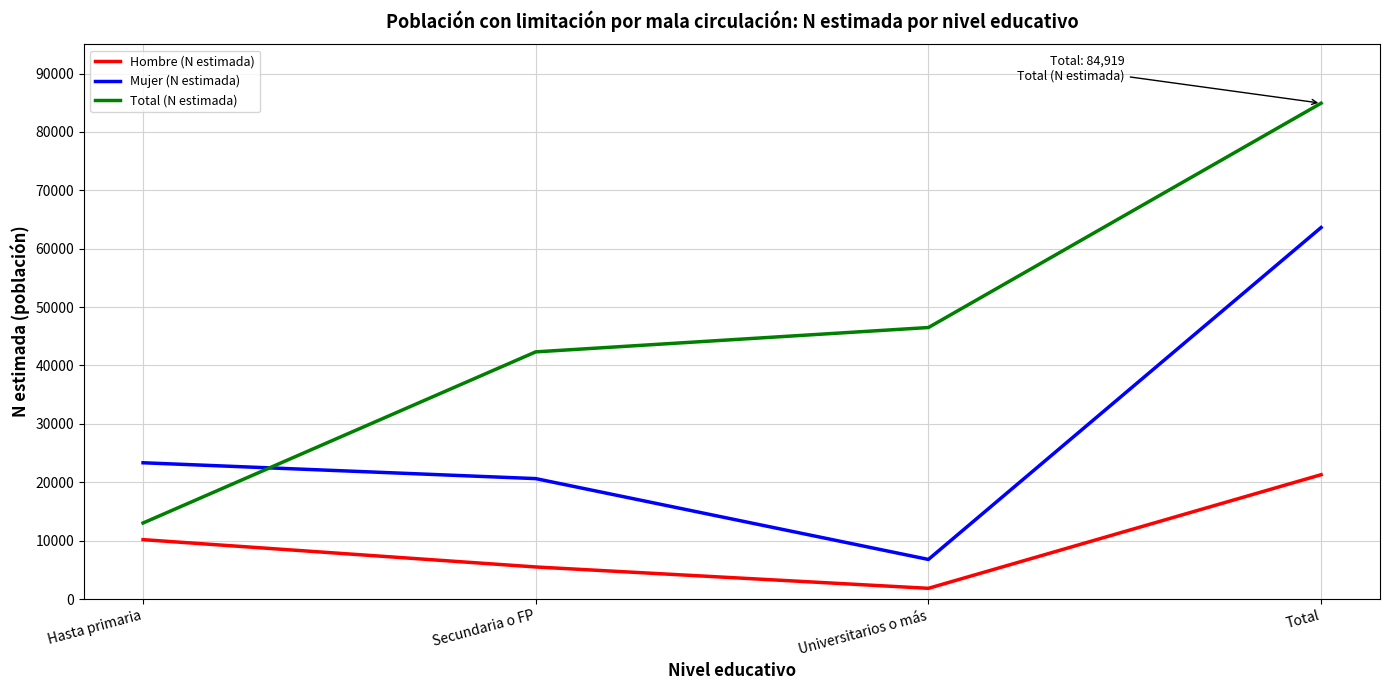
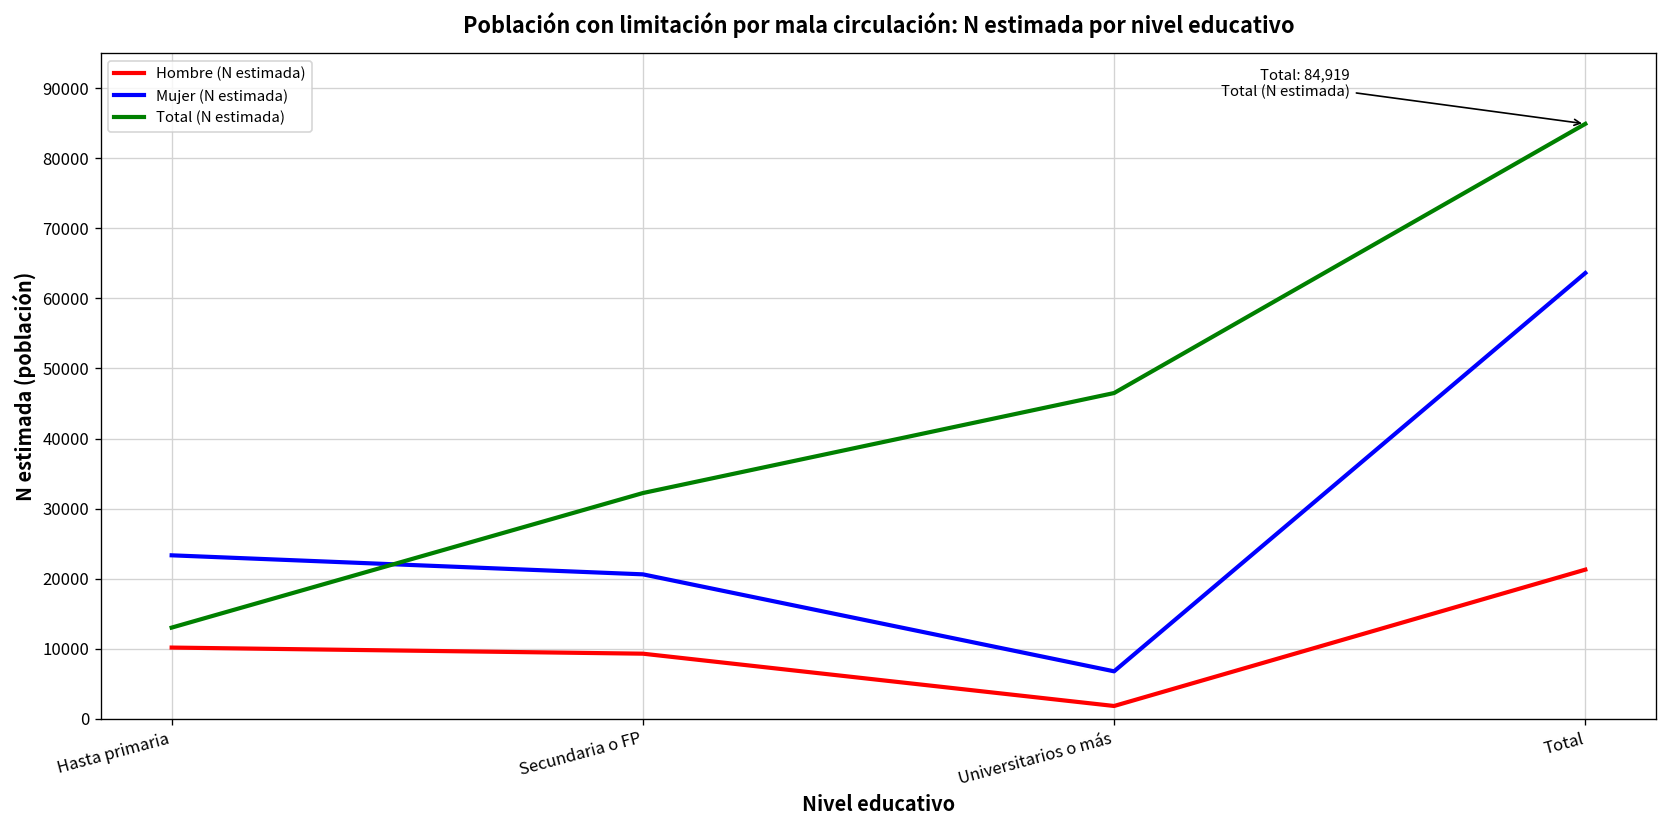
  {
    "Hombre (N estimada)": {
      "Hasta primaria": 10000,
-     "Secundaria o FP": 5000,
+     "Secundaria o FP": 9000,
      "Universitarios o más": 2000,
      "Total": 21000
    },
    "Mujer (N estimada)": {
      "Hasta primaria": 23000,
      "Secundaria o FP": 21000,
      "Universitarios o más": 7000,
      "Total": 64000
    },
    "Total (N estimada)": {
      "Hasta primaria": 13000,
-     "Secundaria o FP": 42000,
+     "Secundaria o FP": 32000,
      "Universitarios o más": 46000
    }
  }
